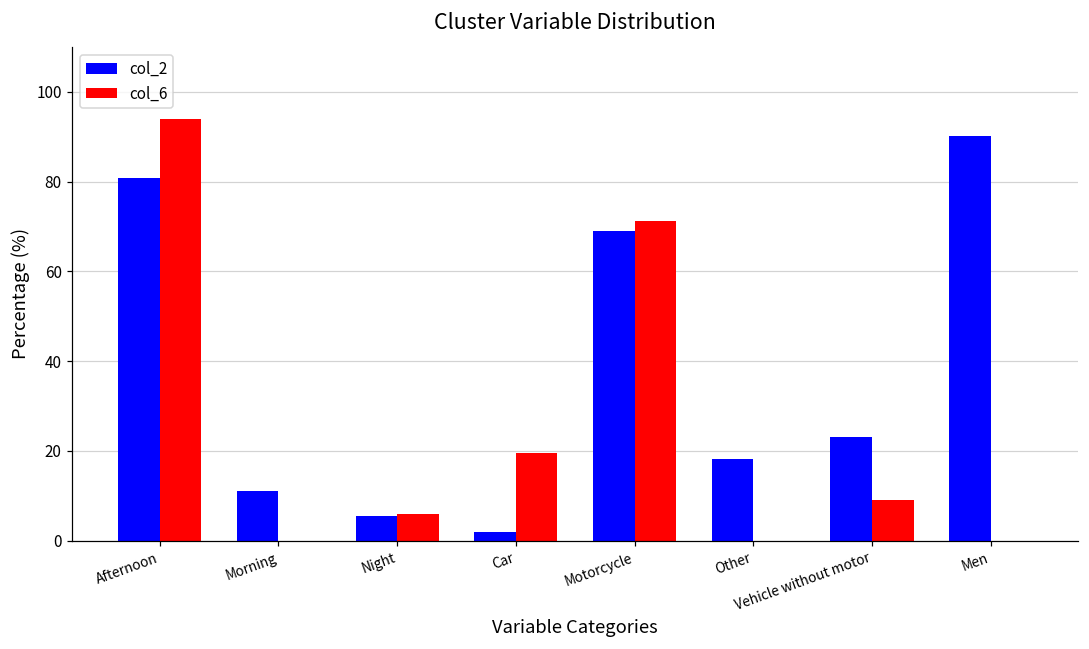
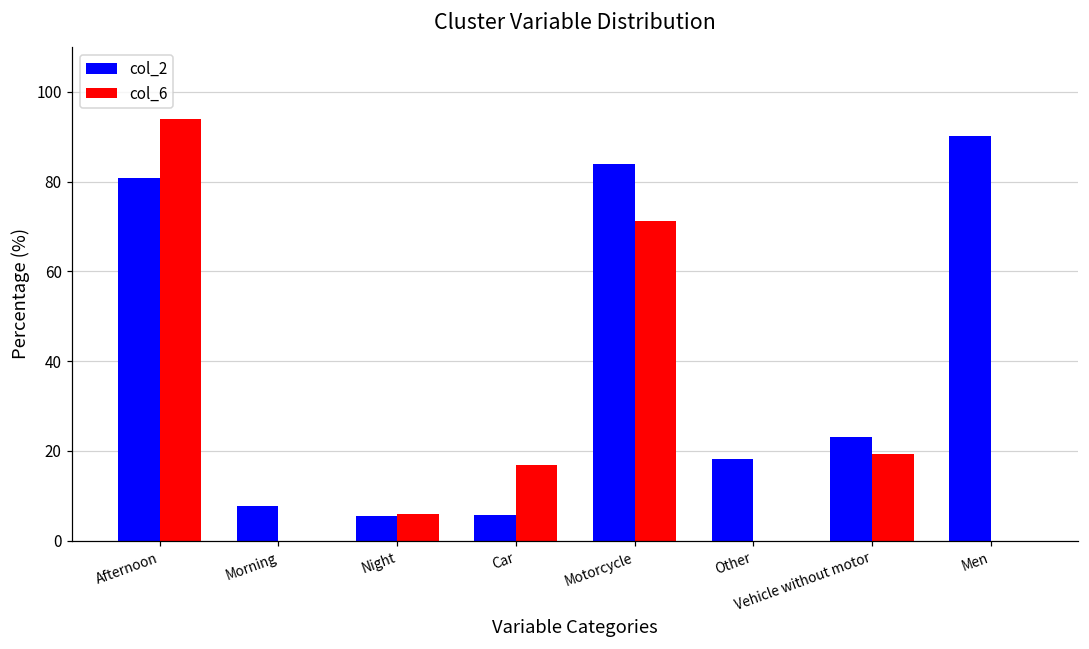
  {
    "col_2": {
      "Afternoon": 81,
-     "Morning": 11,
+     "Morning": 8,
      "Night": 6,
-     "Car": 2,
-     "Motorcycle": 69,
+     "Car": 6,
+     "Motorcycle": 84,
      "Other": 18,
      "Vehicle without motor": 23,
      "Men": 90
    },
    "col_6": {
      "Afternoon": 94,
      "Morning": 0,
      "Night": 6,
-     "Car": 19,
+     "Car": 17,
      "Motorcycle": 71,
      "Other": 0,
-     "Vehicle without motor": 9,
+     "Vehicle without motor": 19,
      "Men": 0
    }
  }
